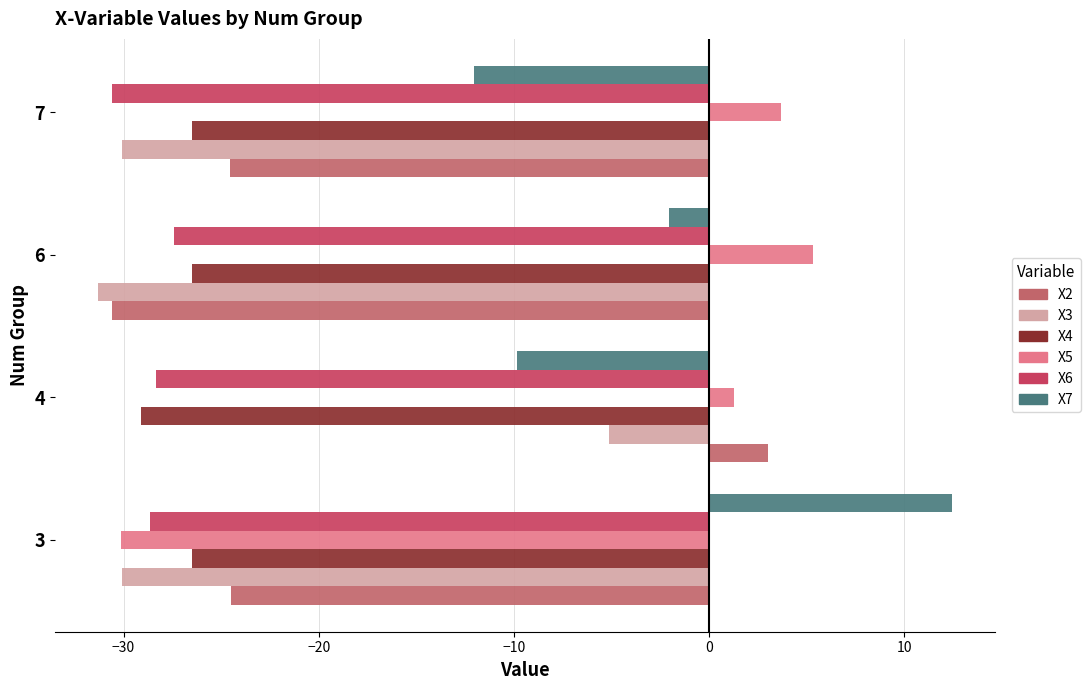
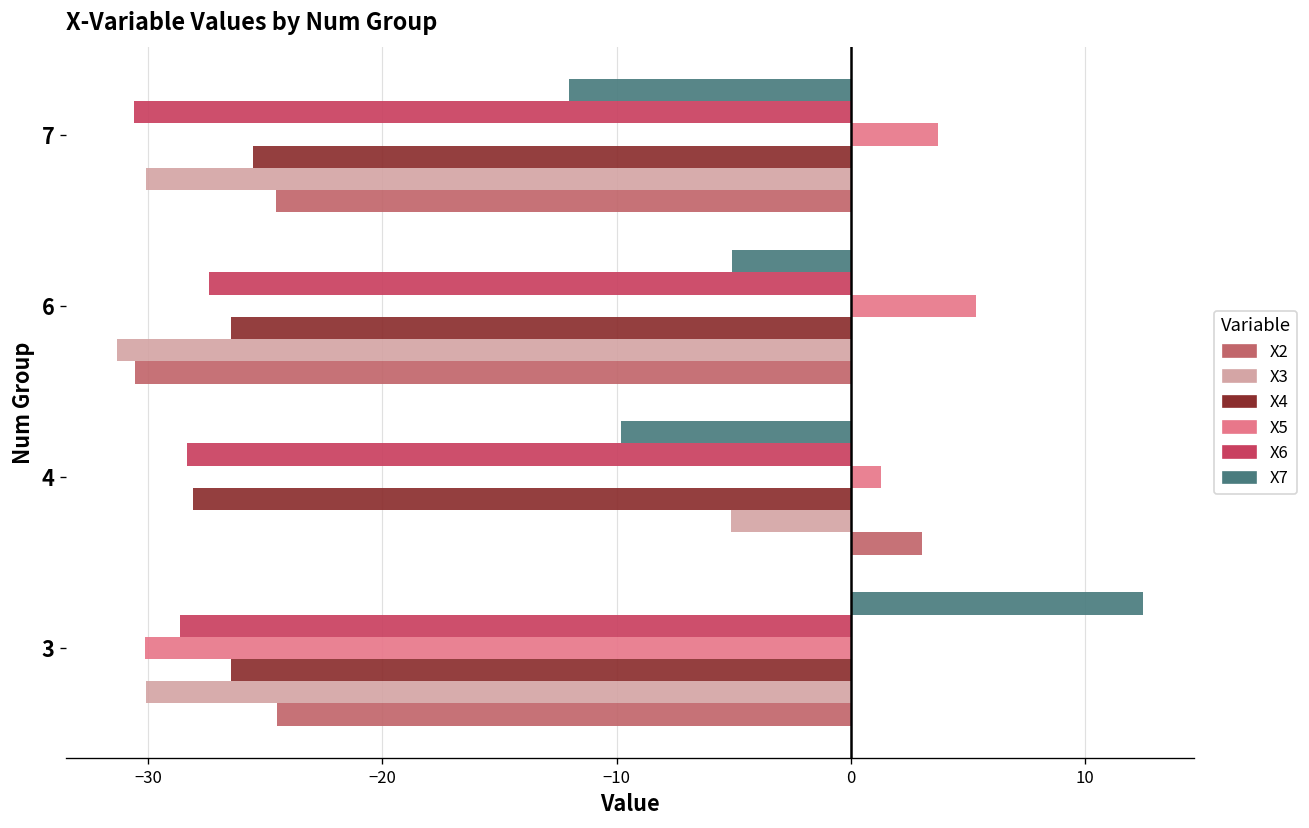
  {
    "X4": {
-     "7": -26.5,
+     "7": -25.5,
      "6": -26.5,
-     "4": -29.1,
+     "4": -28.1,
      "3": -26.5
    },
    "X7": {
      "7": -12.0,
-     "6": -2.1,
+     "6": -5.1,
      "4": -9.8,
      "3": 12.5
    }
  }
